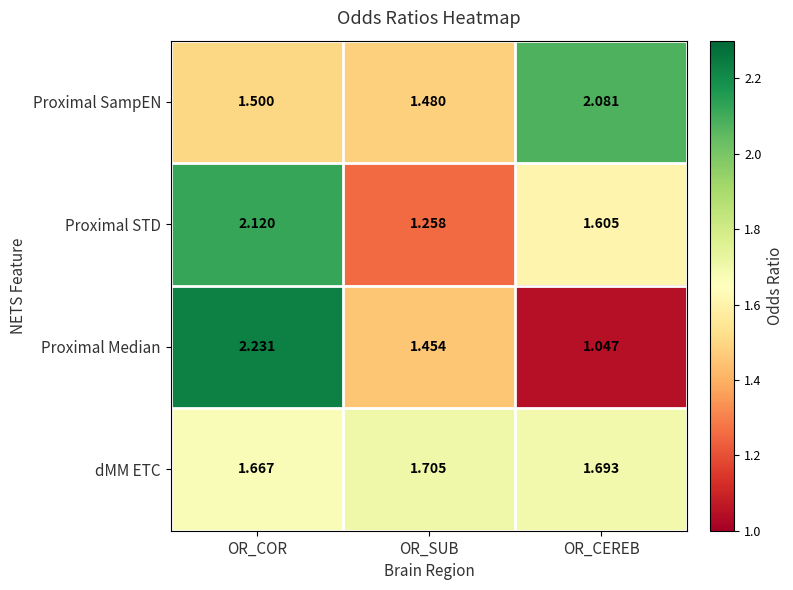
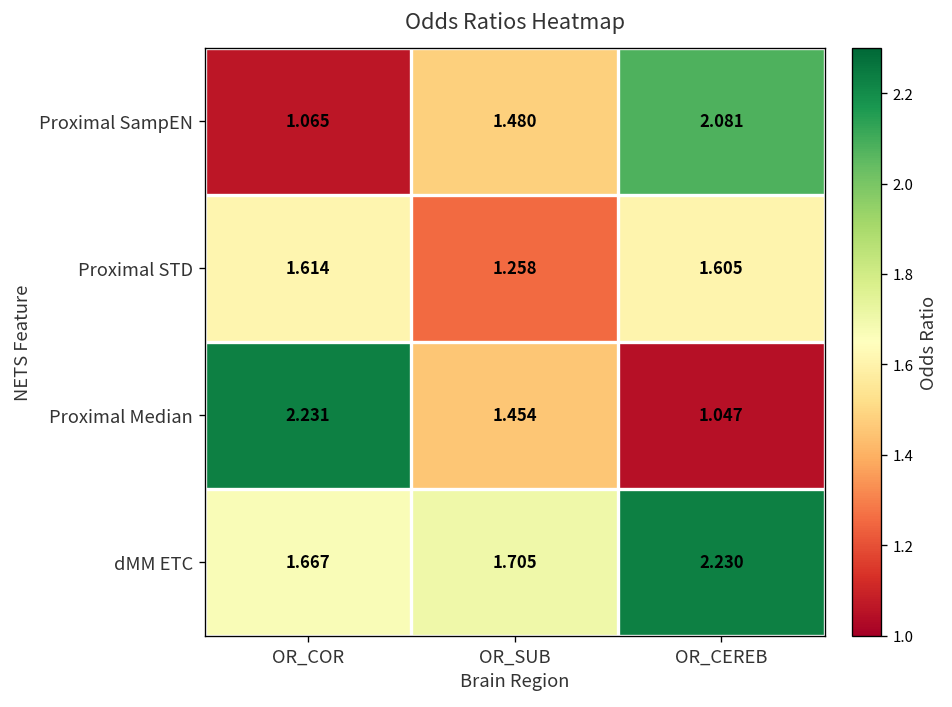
  {
    "Proximal SampEN": {
-     "OR_COR": 1.500,
+     "OR_COR": 1.065,
      "OR_SUB": 1.480,
      "OR_CEREB": 2.081
    },
    "Proximal STD": {
-     "OR_COR": 2.120,
+     "OR_COR": 1.614,
      "OR_SUB": 1.258,
      "OR_CEREB": 1.605
    },
    "Proximal Median": {
      "OR_COR": 2.231,
      "OR_SUB": 1.454,
      "OR_CEREB": 1.047
    },
    "dMM ETC": {
      "OR_COR": 1.667,
      "OR_SUB": 1.705,
-     "OR_CEREB": 1.693
+     "OR_CEREB": 2.230
    }
  }
